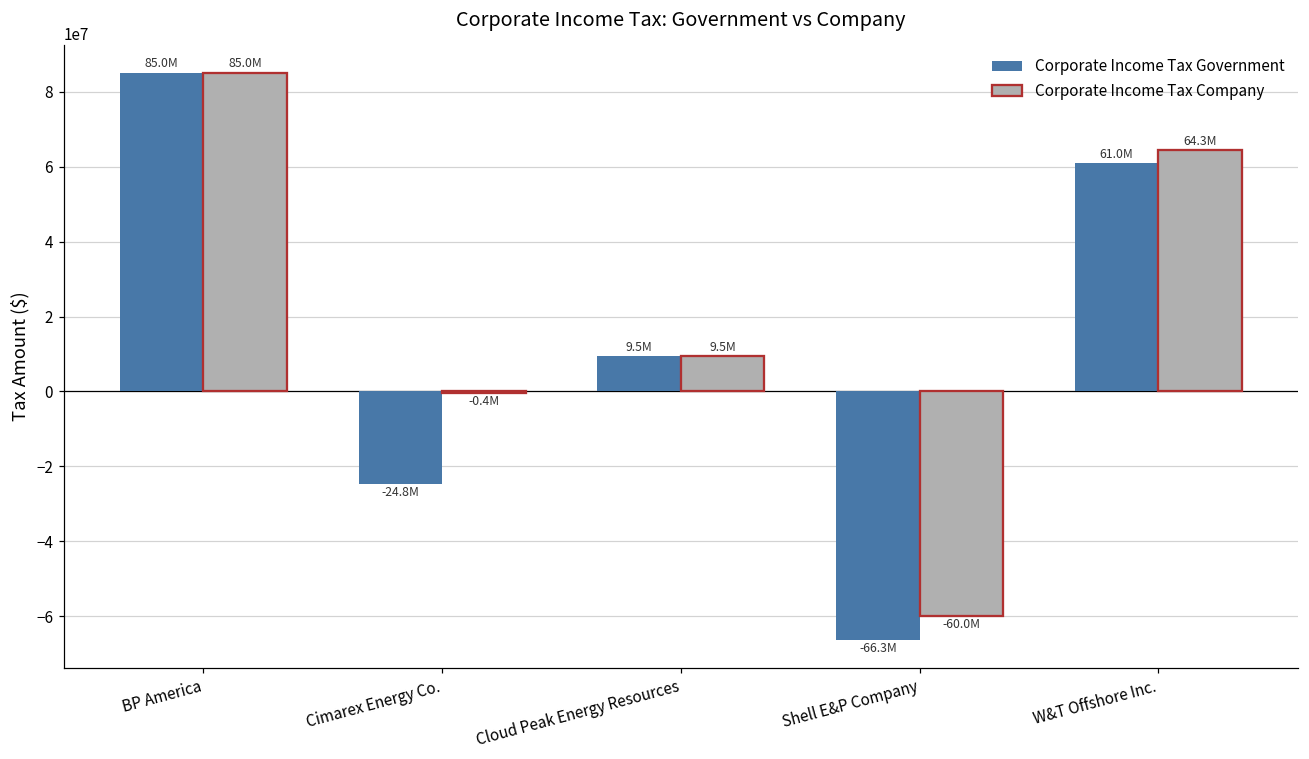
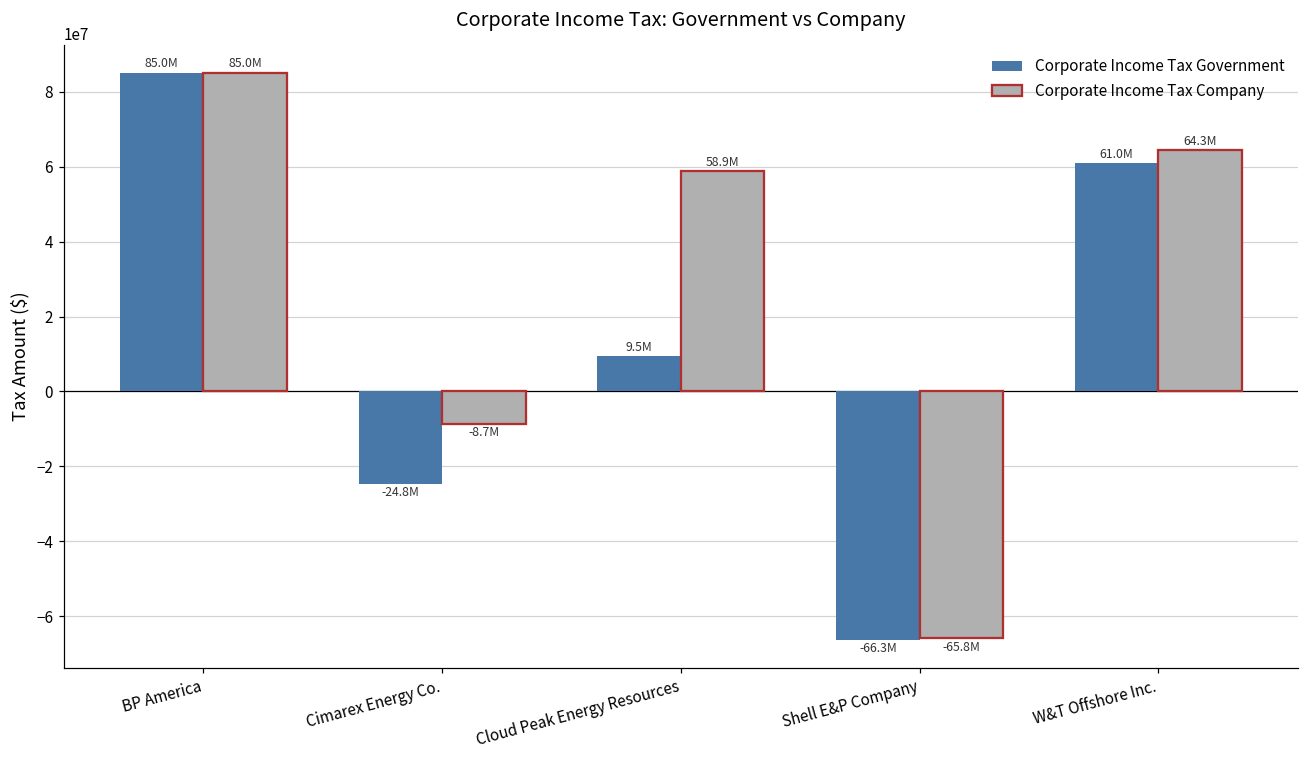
  {
    "Corporate Income Tax Government": {
      "BP America": "85.0M",
      "Cimarex Energy Co.": "-24.8M",
      "Cloud Peak Energy Resources": "9.5M",
      "Shell E&P Company": "-66.3M",
      "W&T Offshore Inc.": "61.0M"
    },
    "Corporate Income Tax Company": {
      "BP America": "85.0M",
-     "Cimarex Energy Co.": "-0.4M",
-     "Cloud Peak Energy Resources": "9.5M",
-     "Shell E&P Company": "-60.0M",
+     "Cimarex Energy Co.": "-8.7M",
+     "Cloud Peak Energy Resources": "58.9M",
+     "Shell E&P Company": "-65.8M",
      "W&T Offshore Inc.": "64.3M"
    }
  }
